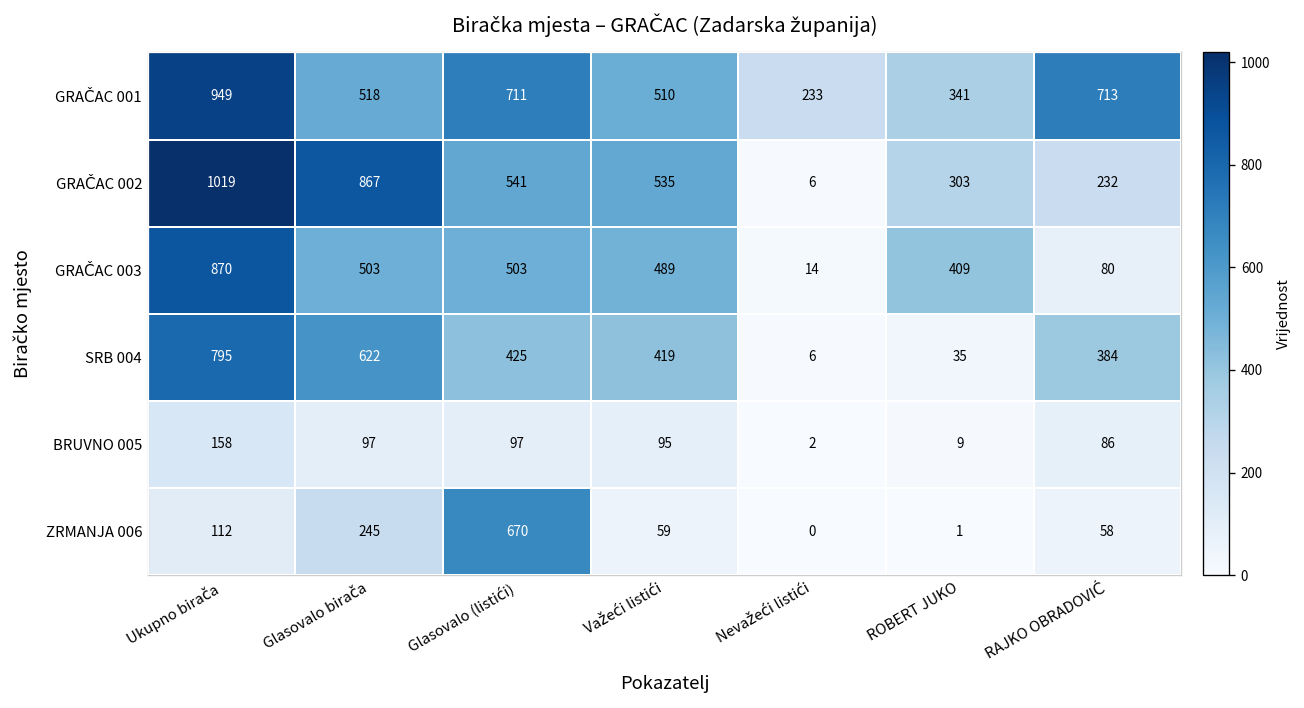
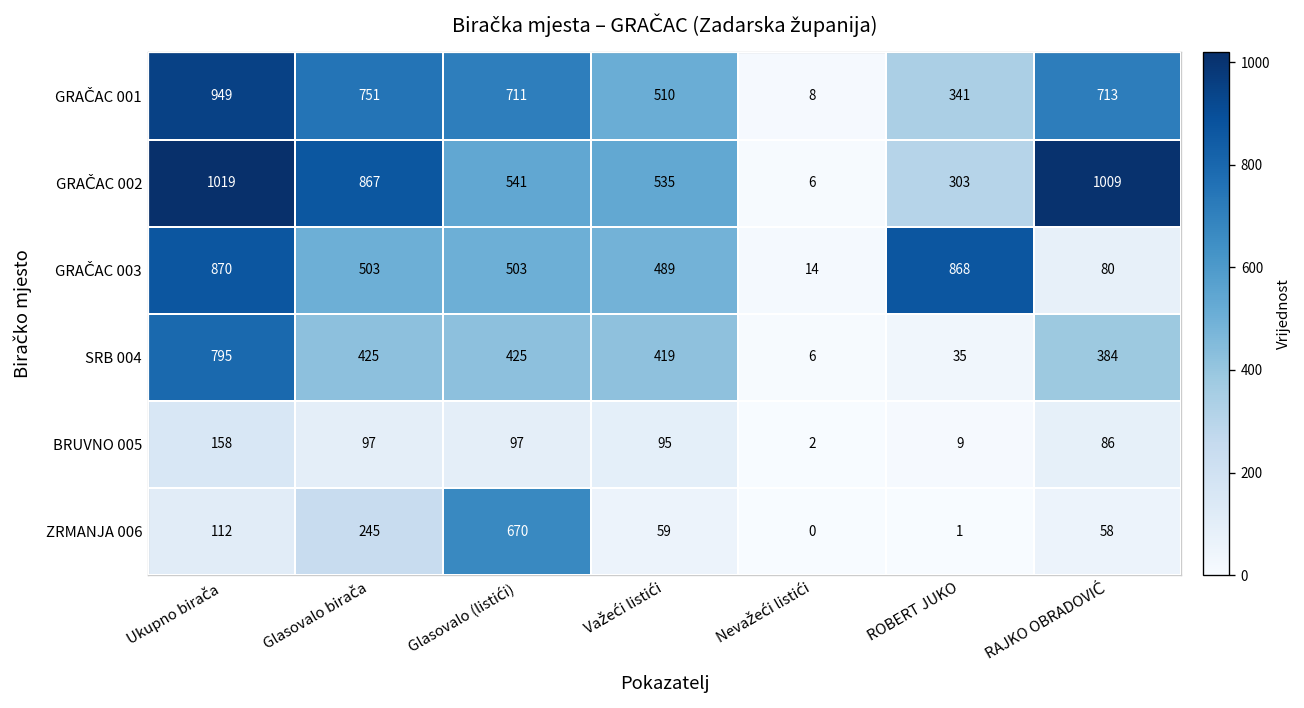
  {
    "GRAČAC 001": {
      "Ukupno birača": 949,
-     "Glasovalo birača": 518,
+     "Glasovalo birača": 751,
      "Glasovalo (listići)": 711,
      "Važeći listići": 510,
-     "Nevažeći listići": 233,
+     "Nevažeći listići": 8,
      "ROBERT JUKO": 341,
      "RAJKO OBRADOVIĆ": 713
    },
    "GRAČAC 002": {
      "Ukupno birača": 1019,
      "Glasovalo birača": 867,
      "Glasovalo (listići)": 541,
      "Važeći listići": 535,
      "Nevažeći listići": 6,
      "ROBERT JUKO": 303,
-     "RAJKO OBRADOVIĆ": 232
+     "RAJKO OBRADOVIĆ": 1009
    },
    "GRAČAC 003": {
      "Ukupno birača": 870,
      "Glasovalo birača": 503,
      "Glasovalo (listići)": 503,
      "Važeći listići": 489,
      "Nevažeći listići": 14,
-     "ROBERT JUKO": 409,
+     "ROBERT JUKO": 868,
      "RAJKO OBRADOVIĆ": 80
    },
    "SRB 004": {
      "Ukupno birača": 795,
-     "Glasovalo birača": 622,
+     "Glasovalo birača": 425,
      "Glasovalo (listići)": 425,
      "Važeći listići": 419,
      "Nevažeći listići": 6,
      "ROBERT JUKO": 35,
      "RAJKO OBRADOVIĆ": 384
    },
    "BRUVNO 005": {
      "Ukupno birača": 158,
      "Glasovalo birača": 97,
      "Glasovalo (listići)": 97,
      "Važeći listići": 95,
      "Nevažeći listići": 2,
      "ROBERT JUKO": 9,
      "RAJKO OBRADOVIĆ": 86
    },
    "ZRMANJA 006": {
      "Ukupno birača": 112,
      "Glasovalo birača": 245,
      "Glasovalo (listići)": 670,
      "Važeći listići": 59,
      "Nevažeći listići": 0,
      "ROBERT JUKO": 1,
      "RAJKO OBRADOVIĆ": 58
    }
  }
